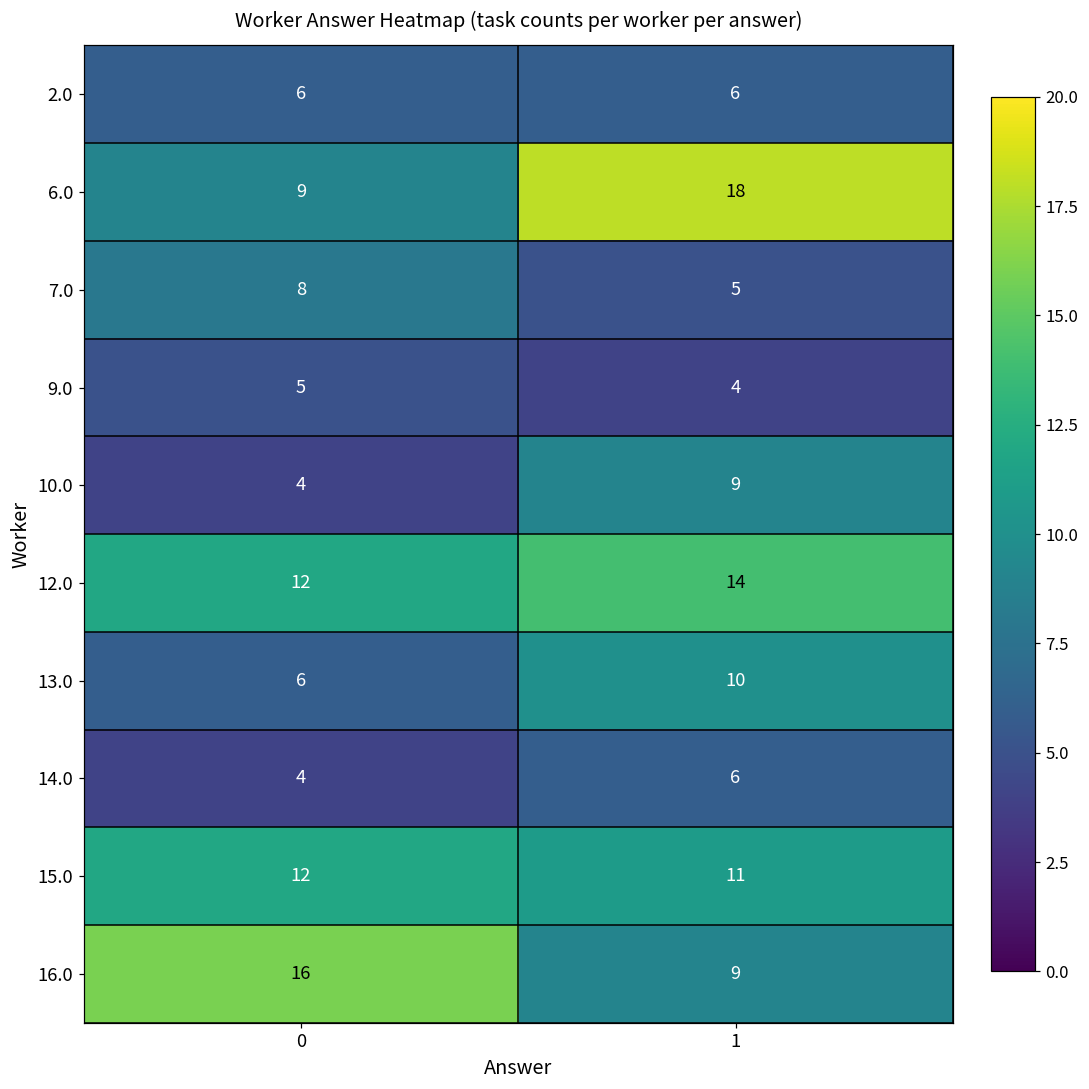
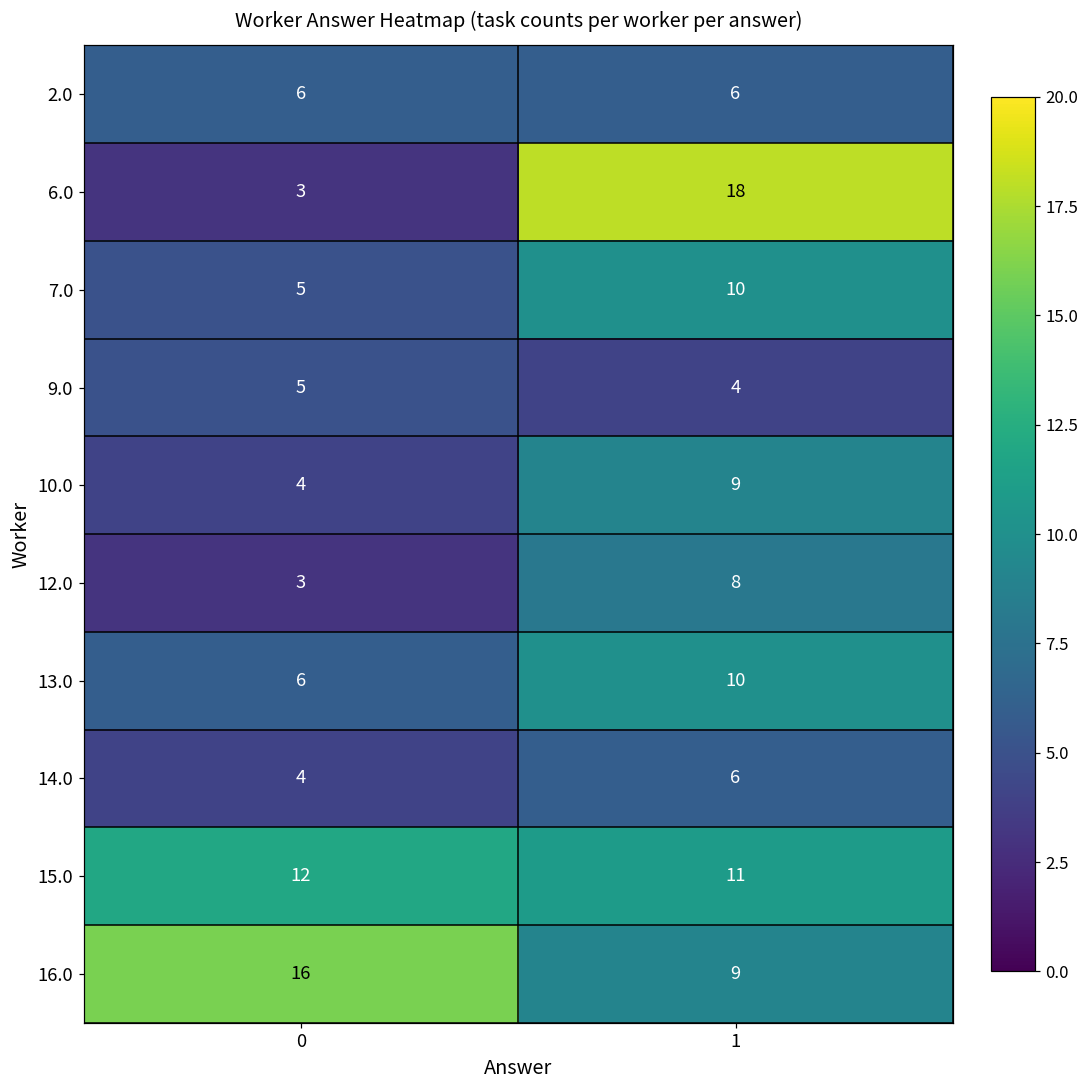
  {
    "2.0": {
      "0": 6,
      "1": 6
    },
    "6.0": {
-     "0": 9,
+     "0": 3,
      "1": 18
    },
    "7.0": {
-     "0": 8,
-     "1": 5
+     "0": 5,
+     "1": 10
    },
    "9.0": {
      "0": 5,
      "1": 4
    },
    "10.0": {
      "0": 4,
      "1": 9
    },
    "12.0": {
-     "0": 12,
-     "1": 14
+     "0": 3,
+     "1": 8
    },
    "13.0": {
      "0": 6,
      "1": 10
    },
    "14.0": {
      "0": 4,
      "1": 6
    },
    "15.0": {
      "0": 12,
      "1": 11
    },
    "16.0": {
      "0": 16,
      "1": 9
    }
  }
